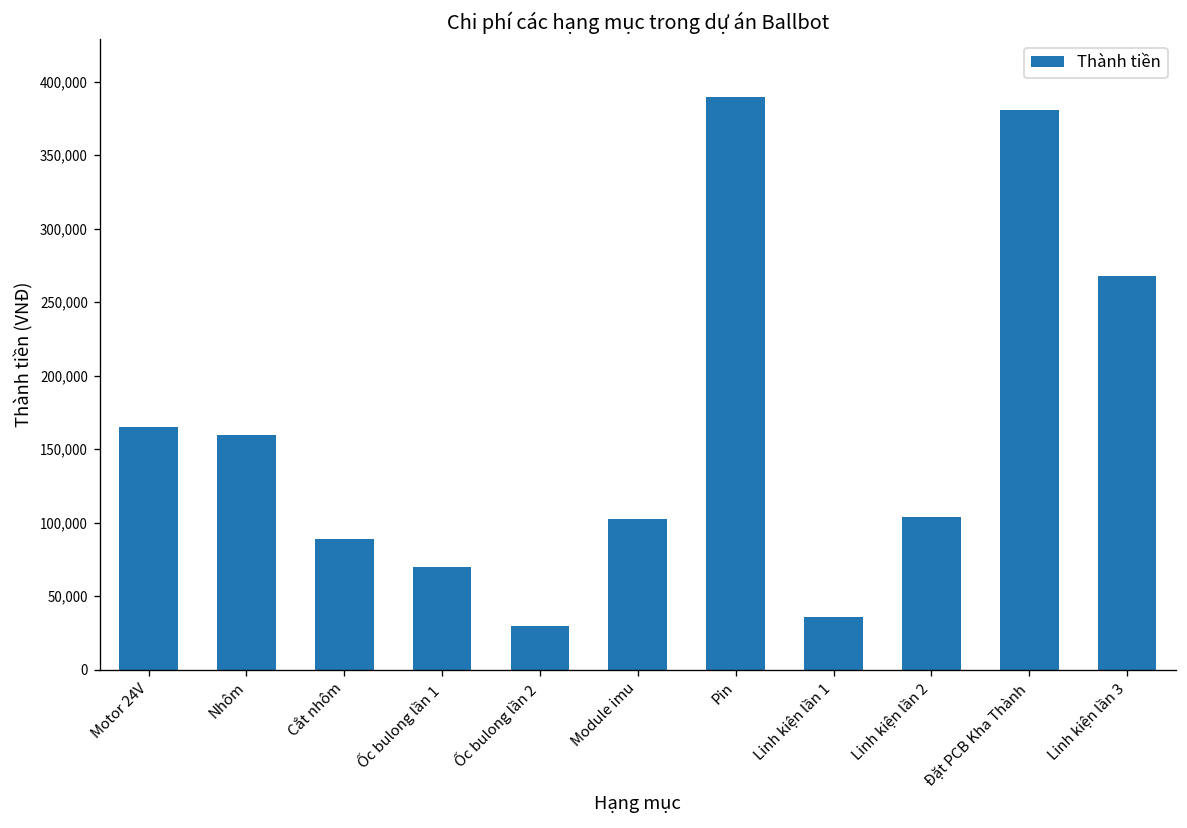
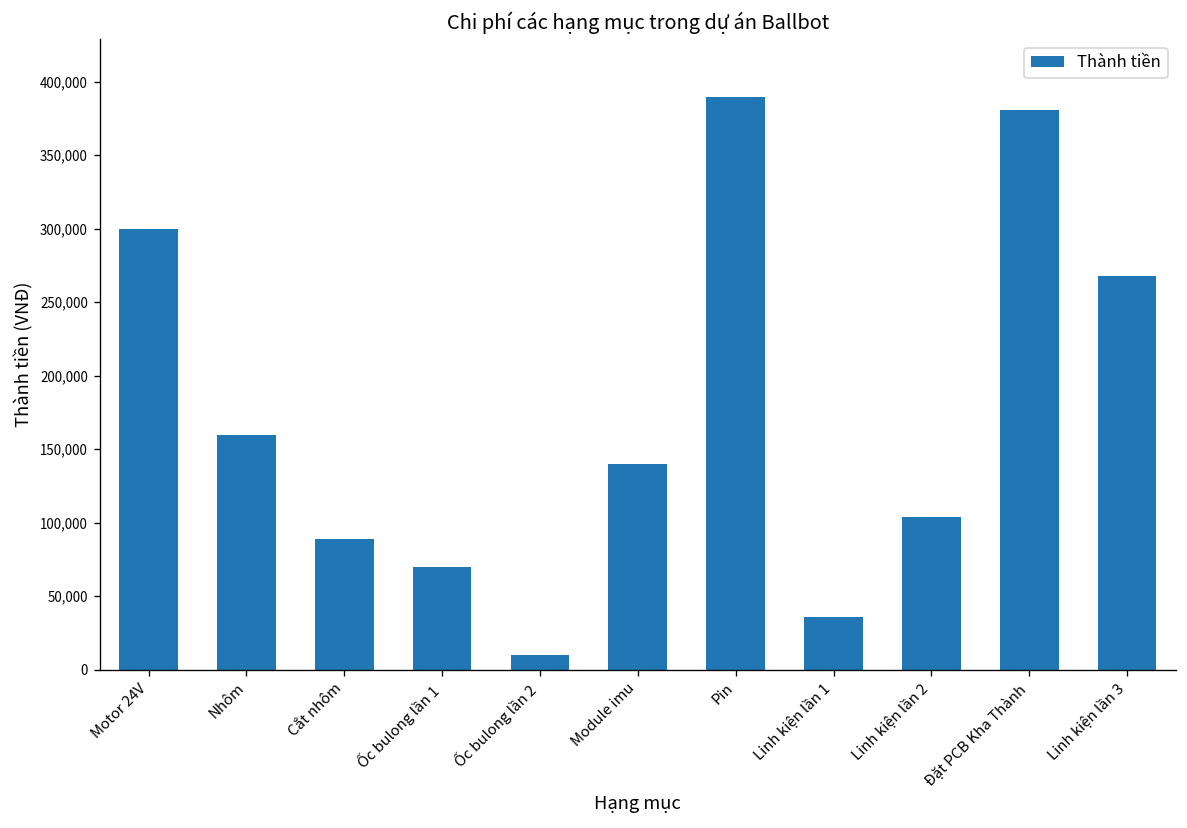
  {
-   "Motor 24V": "165,000",
+   "Motor 24V": "300,000",
    "Nhôm": "160,000",
    "Cắt nhôm": "89,000",
    "Ốc bulong lần 1": "70,000",
-   "Ốc bulong lần 2": "30,000",
-   "Module imu": "102,000",
+   "Ốc bulong lần 2": "10,000",
+   "Module imu": "140,000",
    "Pin": "390,000",
    "Linh kiện lần 1": "36,000",
    "Linh kiện lần 2": "104,000",
    "Đặt PCB Kha Thành": "381,000",
    "Linh kiện lần 3": "268,000"
  }
